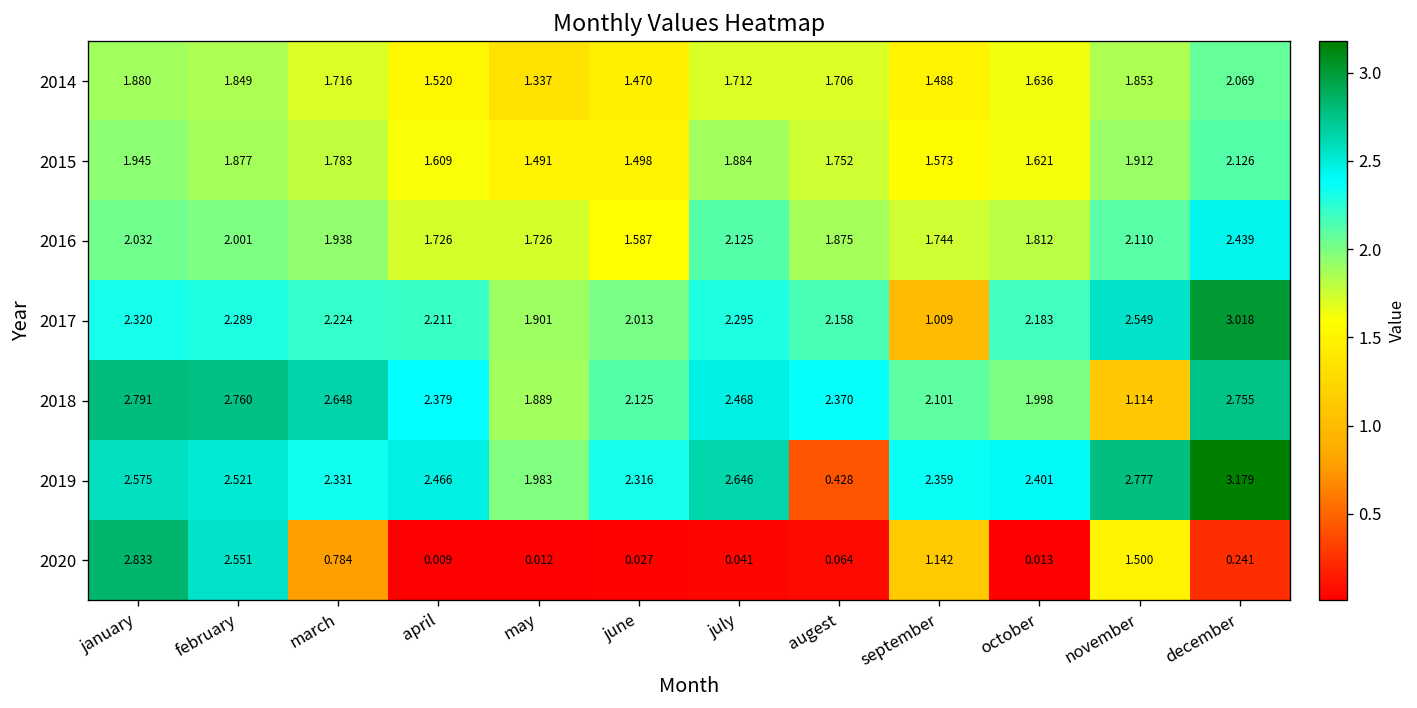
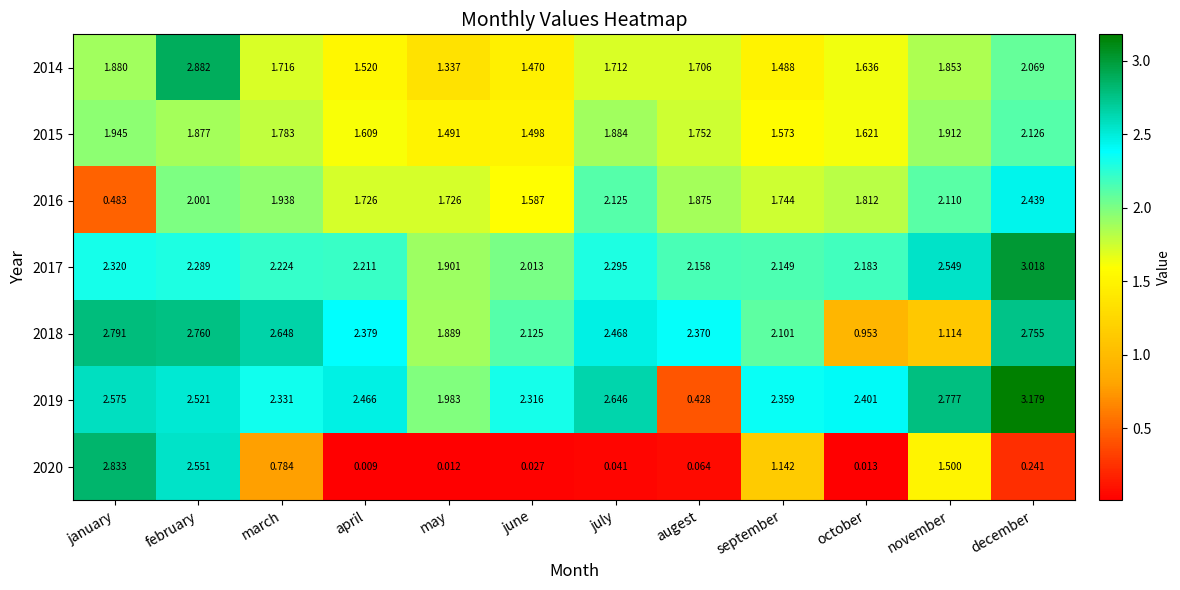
  {
    "2014": {
      "january": 1.880,
-     "february": 1.849,
+     "february": 2.882,
      "march": 1.716,
      "april": 1.520,
      "may": 1.337,
      "june": 1.470,
      "july": 1.712,
      "augest": 1.706,
      "september": 1.488,
      "october": 1.636,
      "november": 1.853,
      "december": 2.069
    },
    "2015": {
      "january": 1.945,
      "february": 1.877,
      "march": 1.783,
      "april": 1.609,
      "may": 1.491,
      "june": 1.498,
      "july": 1.884,
      "augest": 1.752,
      "september": 1.573,
      "october": 1.621,
      "november": 1.912,
      "december": 2.126
    },
    "2016": {
-     "january": 2.032,
+     "january": 0.483,
      "february": 2.001,
      "march": 1.938,
      "april": 1.726,
      "may": 1.726,
      "june": 1.587,
      "july": 2.125,
      "augest": 1.875,
      "september": 1.744,
      "october": 1.812,
      "november": 2.110,
      "december": 2.439
    },
    "2017": {
      "january": 2.320,
      "february": 2.289,
      "march": 2.224,
      "april": 2.211,
      "may": 1.901,
      "june": 2.013,
      "july": 2.295,
      "augest": 2.158,
-     "september": 1.009,
+     "september": 2.149,
      "october": 2.183,
      "november": 2.549,
      "december": 3.018
    },
    "2018": {
      "january": 2.791,
      "february": 2.760,
      "march": 2.648,
      "april": 2.379,
      "may": 1.889,
      "june": 2.125,
      "july": 2.468,
      "augest": 2.370,
      "september": 2.101,
-     "october": 1.998,
+     "october": 0.953,
      "november": 1.114,
      "december": 2.755
    },
    "2019": {
      "january": 2.575,
      "february": 2.521,
      "march": 2.331,
      "april": 2.466,
      "may": 1.983,
      "june": 2.316,
      "july": 2.646,
      "augest": 0.428,
      "september": 2.359,
      "october": 2.401,
      "november": 2.777,
      "december": 3.179
    },
    "2020": {
      "january": 2.833,
      "february": 2.551,
      "march": 0.784,
      "april": 0.009,
      "may": 0.012,
      "june": 0.027,
      "july": 0.041,
      "augest": 0.064,
      "september": 1.142,
      "october": 0.013,
      "november": 1.500,
      "december": 0.241
    }
  }
